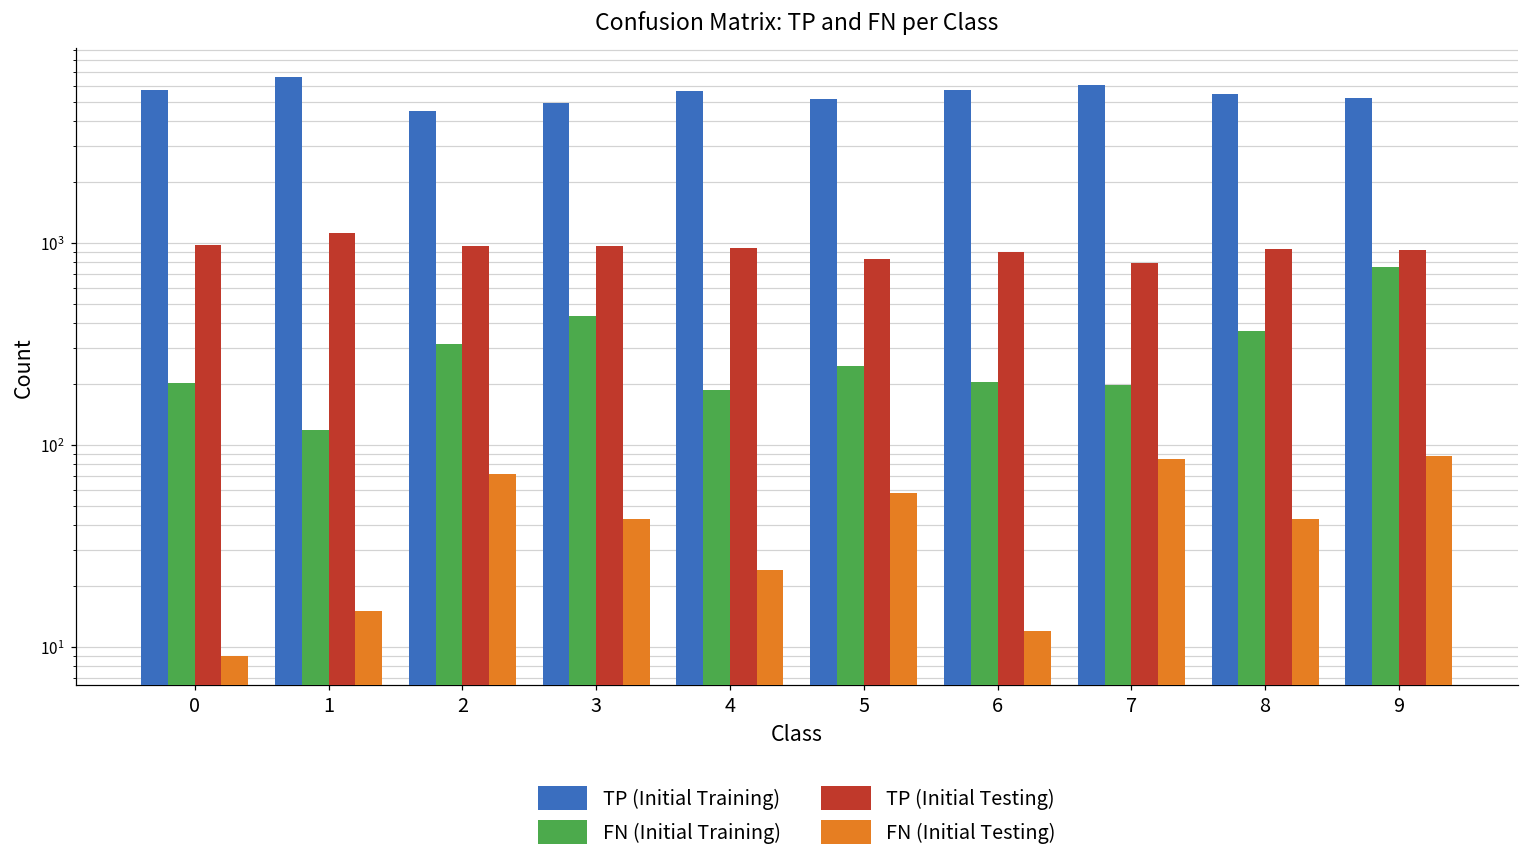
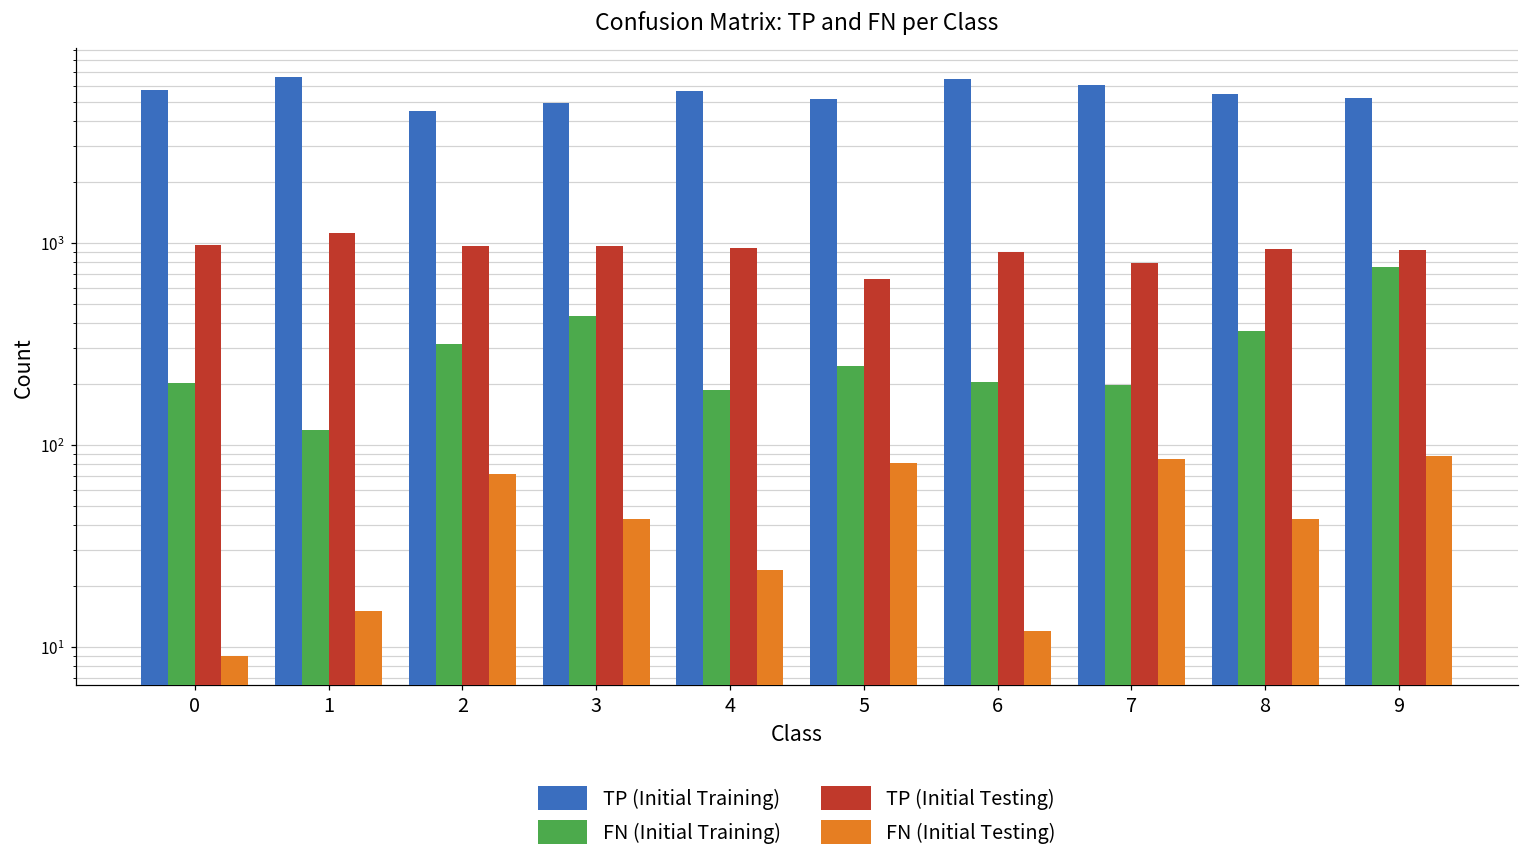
  {
    "TP (Initial Training)": {
      "0": 5700,
      "1": 6600,
      "2": 4500,
      "3": 4900,
      "4": 5700,
      "5": 5200,
-     "6": 5700,
+     "6": 6500,
      "7": 6100,
      "8": 5500,
      "9": 5200
    },
    "FN (Initial Training)": {
      "0": 200,
      "1": 120,
      "2": 320,
      "3": 440,
      "4": 190,
      "5": 250,
      "6": 210,
      "7": 200,
      "8": 370,
      "9": 760
    },
    "TP (Initial Testing)": {
      "0": 1000,
      "1": 1100,
      "2": 1000,
      "3": 1000,
      "4": 900,
-     "5": 800,
+     "5": 660,
      "6": 900,
      "7": 790,
      "8": 900,
      "9": 900
    },
    "FN (Initial Testing)": {
      "0": 9,
      "1": 15,
      "2": 72,
      "3": 43,
      "4": 24,
-     "5": 58,
+     "5": 80,
      "6": 12,
      "7": 90,
      "8": 43,
      "9": 90
    }
  }
